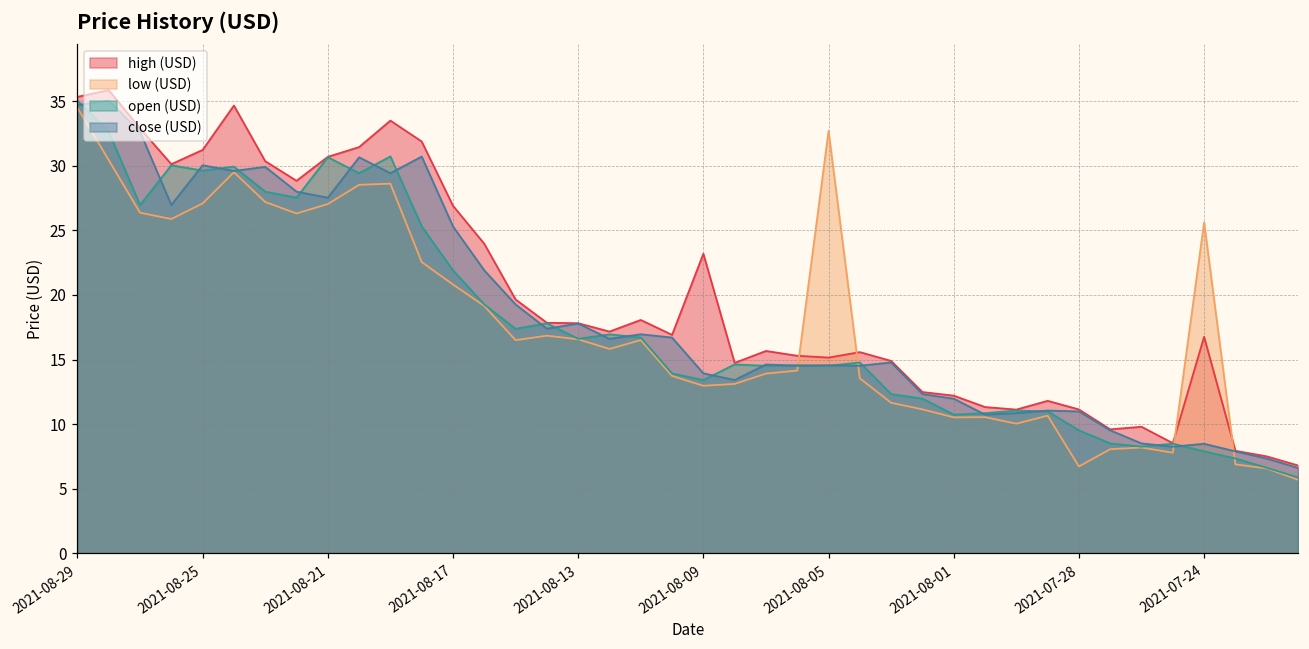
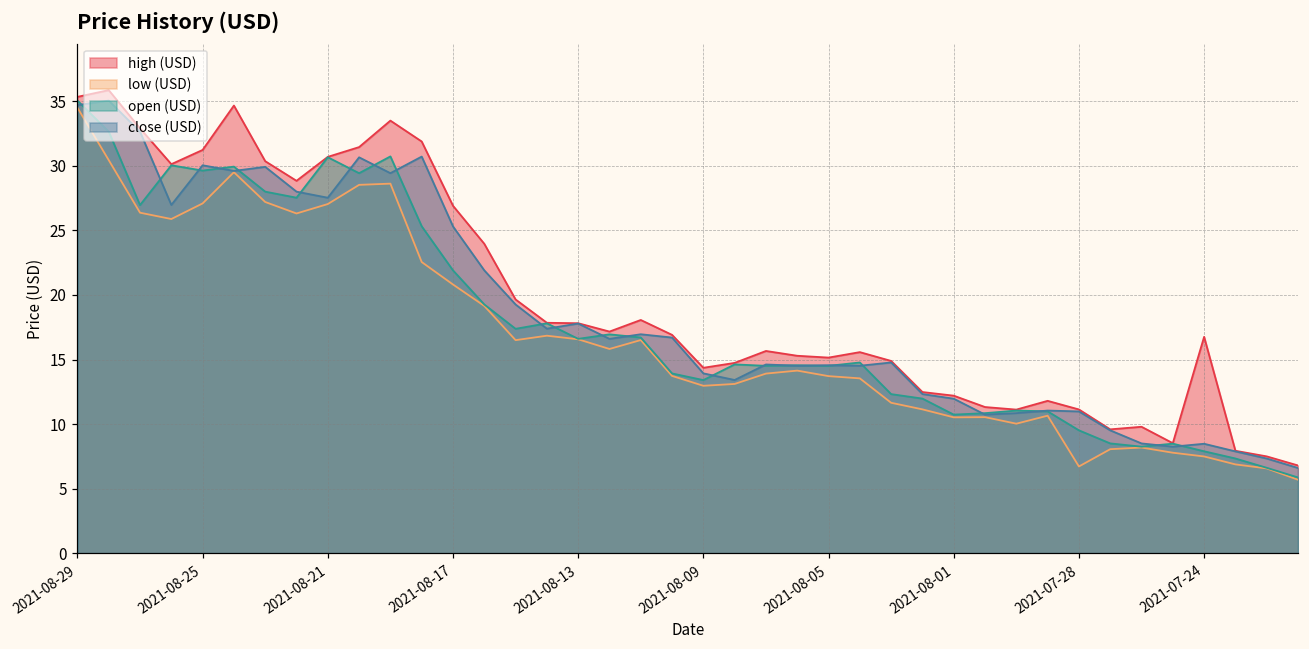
  {
    "high (USD)": {
      "2021-08-29": 35.3,
      "2021-08-25": 31.2,
      "2021-08-17": 26.9,
-     "2021-08-09": 23.2,
+     "2021-08-09": 14.4,
      "2021-08-05": 15.1,
      "2021-08-01": 12.2,
      "2021-07-24": 16.8
    },
    "low (USD)": {
      "2021-08-25": 27.1,
      "2021-08-21": 27.0,
      "2021-08-17": 20.8,
      "2021-08-09": 13.0,
-     "2021-08-05": 32.7,
+     "2021-08-05": 13.7,
      "2021-07-28": 6.7,
-     "2021-07-24": 25.6
+     "2021-07-24": 7.5
    }
  }
